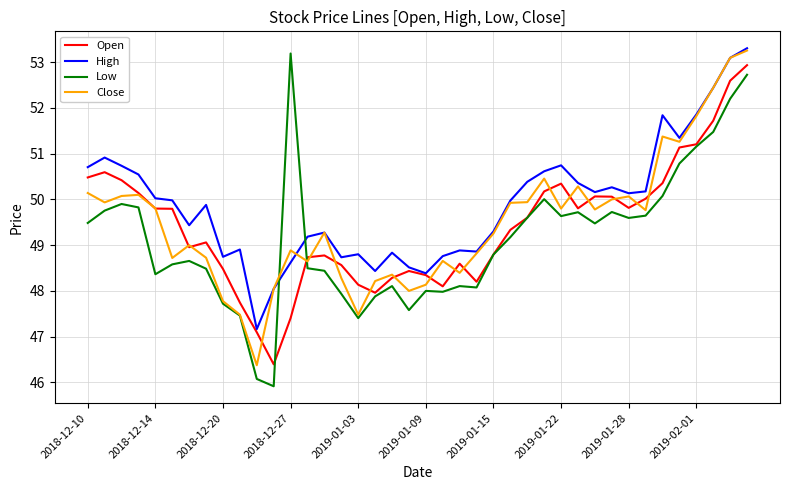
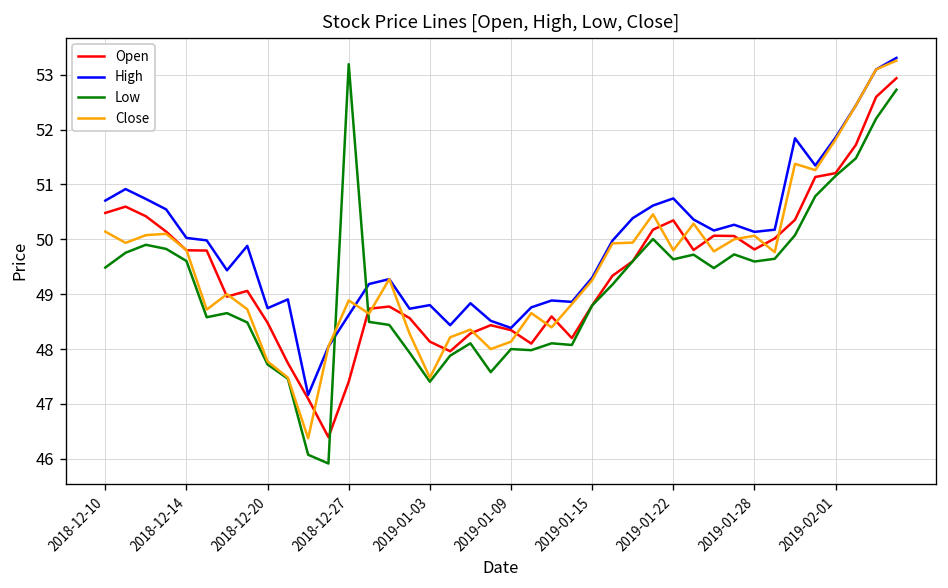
  {
    "Open": {
      "2018-12-10": 50.5,
      "2018-12-20": 48.5,
      "2018-12-27": 47.4,
      "2019-01-03": 48.1,
      "2019-01-22": 50.3,
      "2019-01-28": 49.8
    },
    "High": {
      "2018-12-10": 50.7,
      "2018-12-14": 50.0,
      "2018-12-20": 48.7,
      "2018-12-27": 48.6,
      "2019-01-03": 48.8,
      "2019-01-22": 50.7,
      "2019-01-28": 50.1
    },
    "Low": {
      "2018-12-10": 49.5,
-     "2018-12-14": 48.4,
+     "2018-12-14": 49.6,
      "2018-12-27": 53.2,
      "2019-01-03": 47.4,
      "2019-01-09": 48.0,
      "2019-01-22": 49.6,
      "2019-01-28": 49.6
    },
    "Close": {
      "2018-12-10": 50.1,
      "2018-12-27": 48.9,
      "2019-01-03": 47.5,
      "2019-01-09": 48.1,
      "2019-01-22": 49.8,
      "2019-01-28": 50.1
    }
  }
